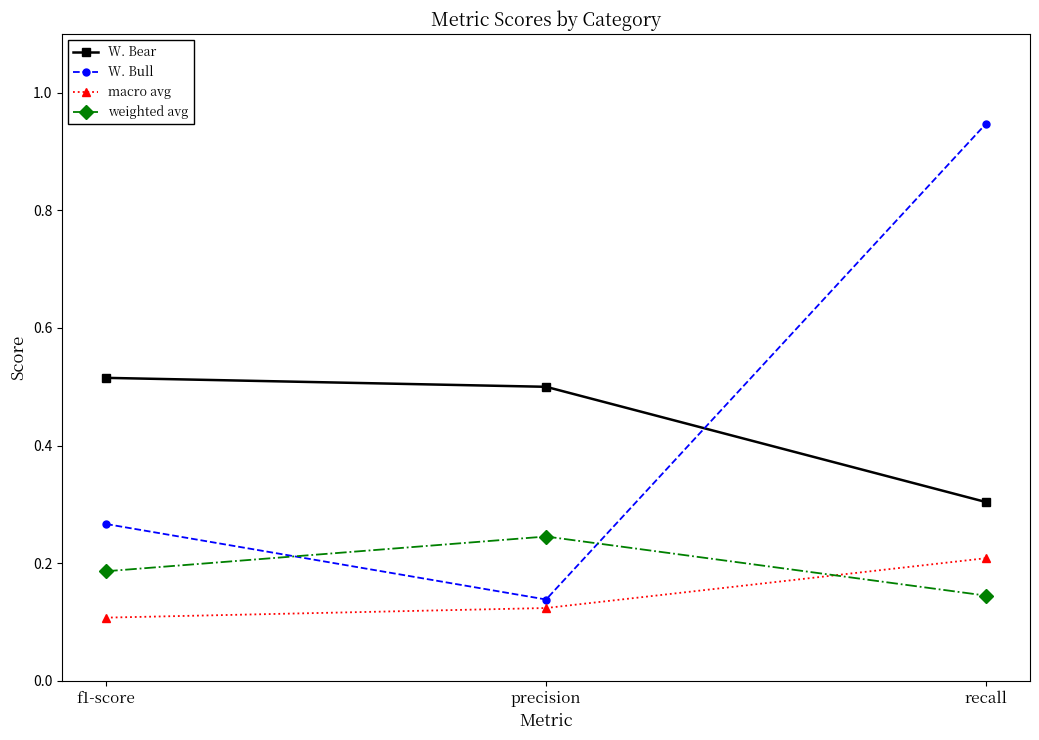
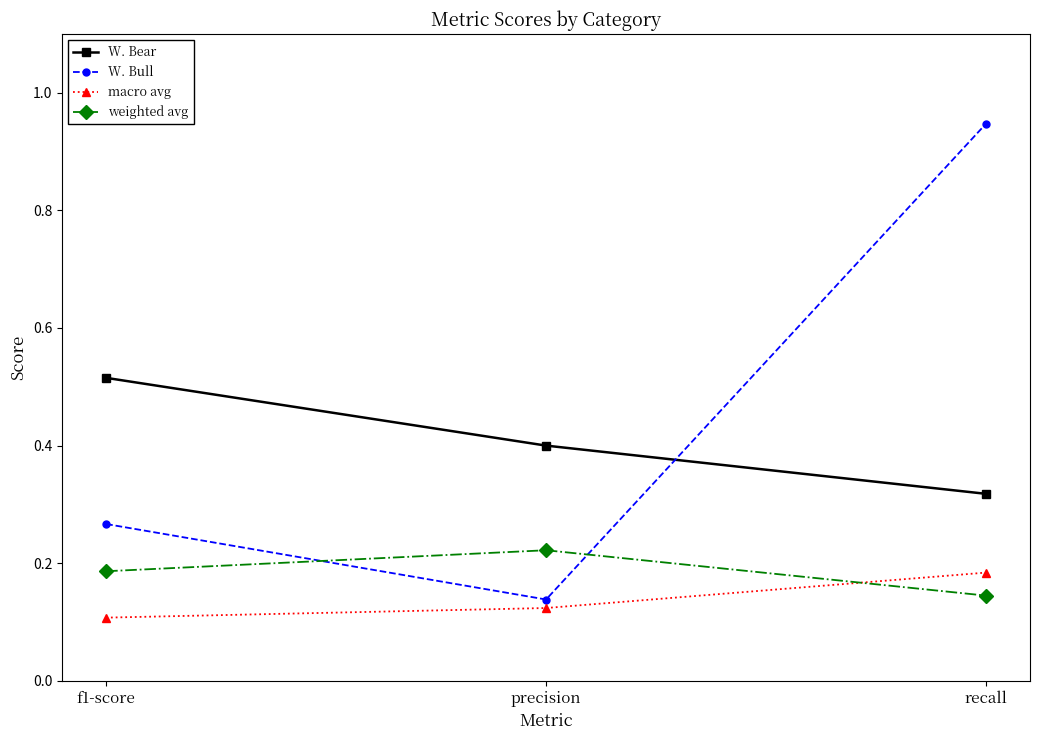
  {
    "W. Bear": {
      "f1-score": 0.52,
-     "precision": 0.5,
-     "recall": 0.30
+     "precision": 0.4,
+     "recall": 0.32
    },
    "W. Bull": {
      "f1-score": 0.27,
      "precision": 0.14,
      "recall": 0.95
    },
    "macro avg": {
      "f1-score": 0.11,
      "precision": 0.12,
-     "recall": 0.21
+     "recall": 0.18
    },
    "weighted avg": {
      "f1-score": 0.19,
-     "precision": 0.25,
+     "precision": 0.22,
      "recall": 0.14
    }
  }
